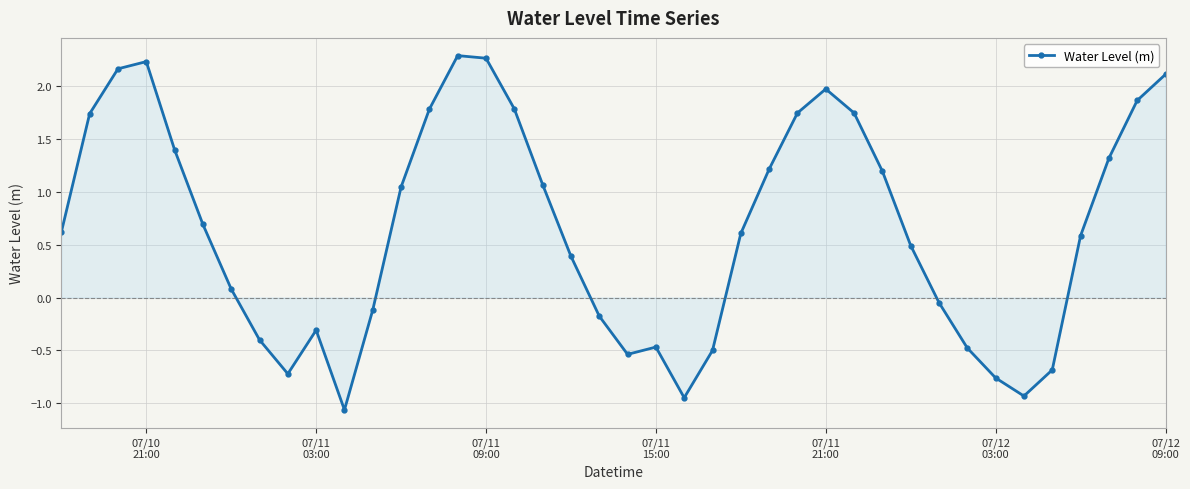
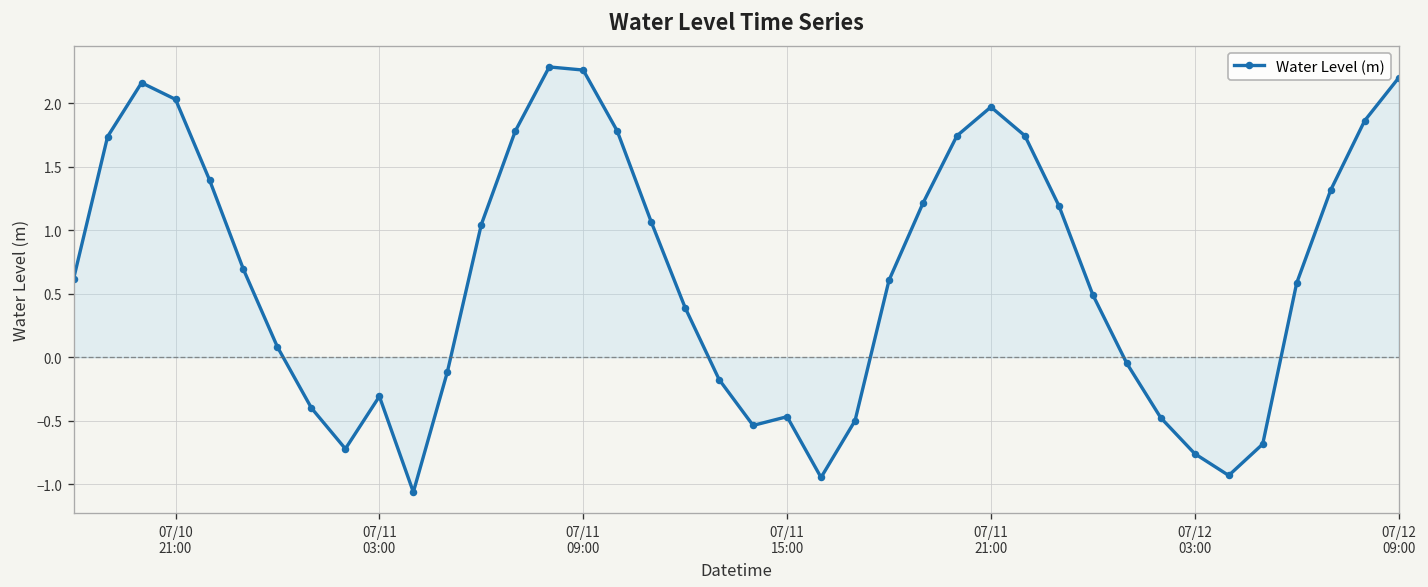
  {
    "Water Level (m)": {
-     "07/10 21:00": 2.23,
+     "07/10 21:00": 2.03,
      "07/11 03:00": -0.31,
      "07/11 15:00": -0.47,
      "07/12 03:00": -0.76,
-     "07/12 09:00": 2.11
+     "07/12 09:00": 2.20
    }
  }
